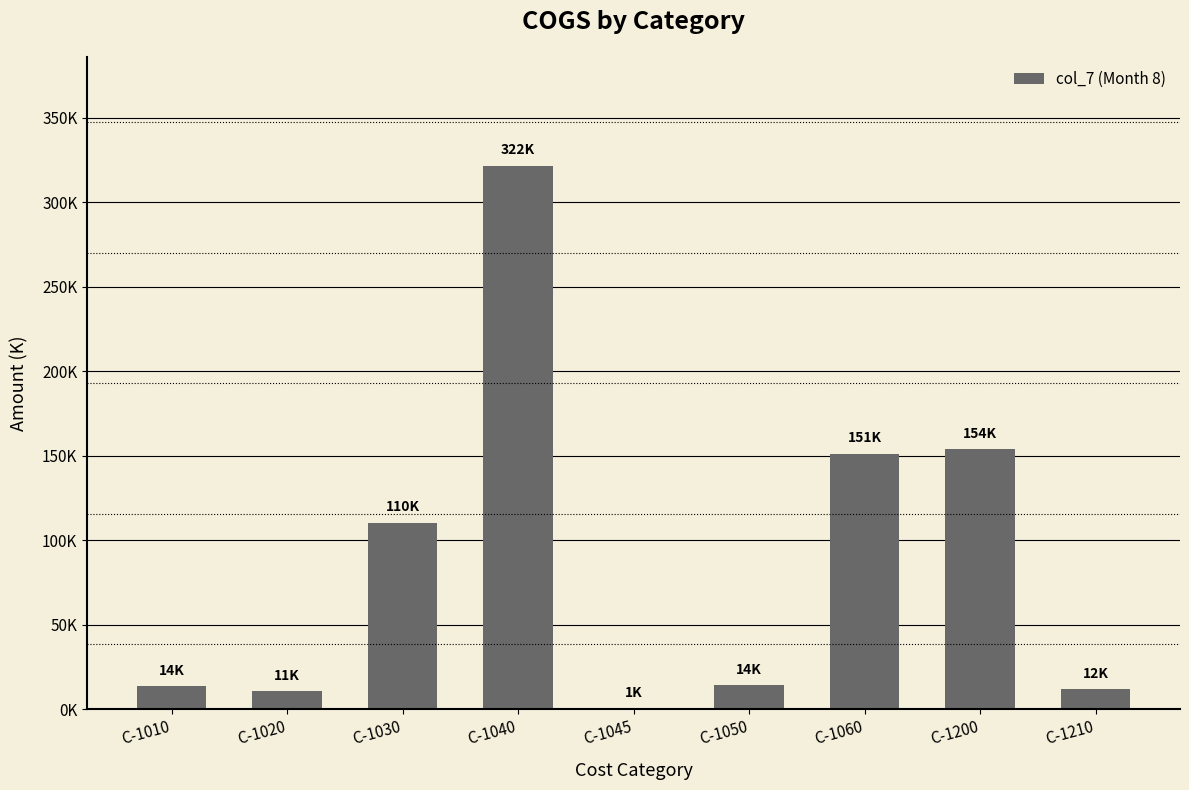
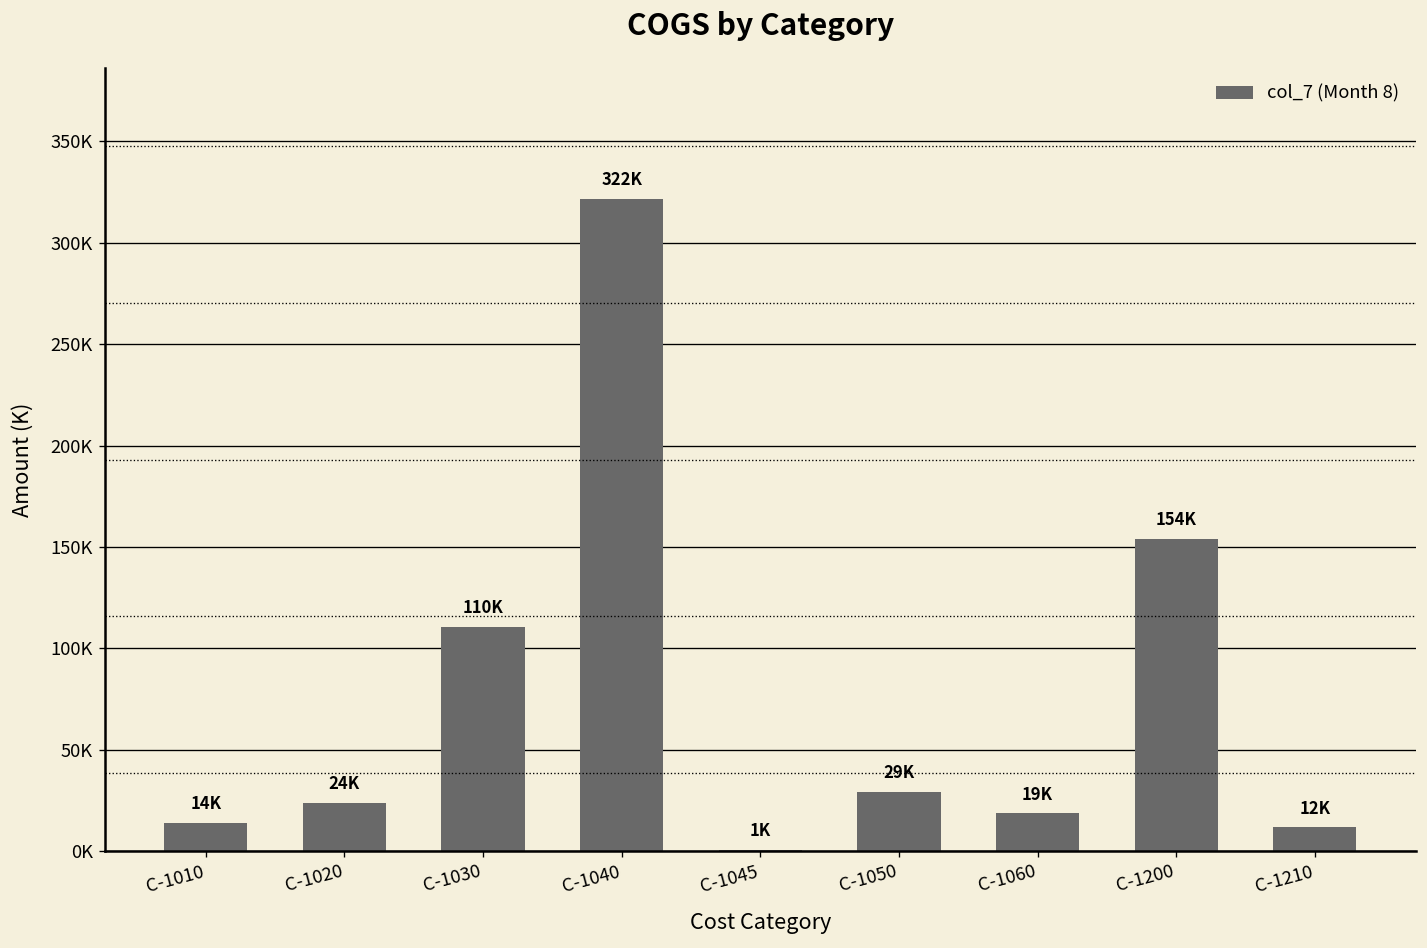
  {
    "C-1010": "14K",
-   "C-1020": "11K",
+   "C-1020": "24K",
    "C-1030": "110K",
    "C-1040": "322K",
    "C-1045": "1K",
-   "C-1050": "14K",
-   "C-1060": "151K",
+   "C-1050": "29K",
+   "C-1060": "19K",
    "C-1200": "154K",
    "C-1210": "12K"
  }
